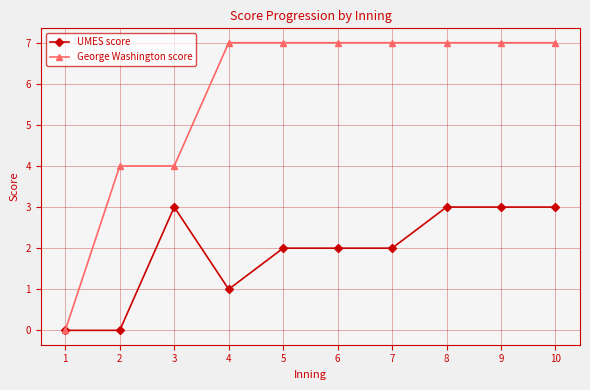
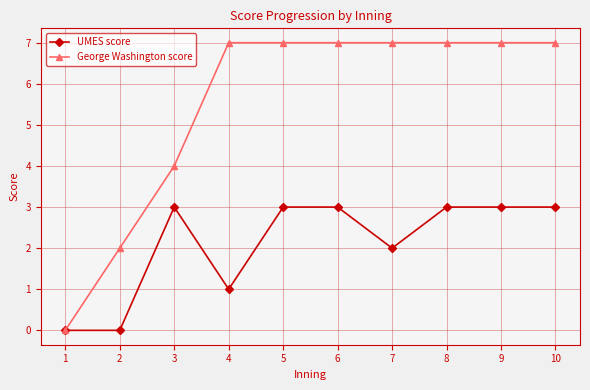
  {
    "UMES score": {
      "2": 0,
      "3": 3,
      "4": 1,
-     "5": 2,
-     "6": 2,
+     "5": 3,
+     "6": 3,
      "7": 2,
      "8": 3,
      "9": 3,
      "10": 3
    },
    "George Washington score": {
-     "2": 4,
+     "2": 2,
      "3": 4,
      "4": 7,
      "5": 7,
      "6": 7,
      "7": 7,
      "8": 7,
      "9": 7,
      "10": 7
    }
  }
